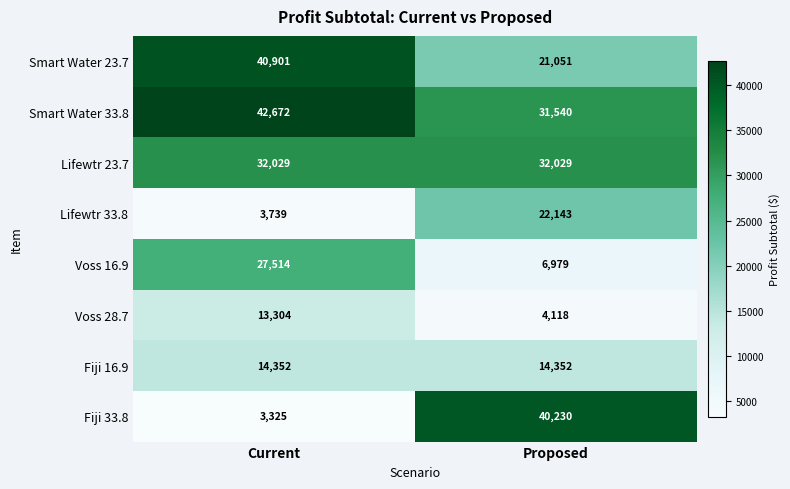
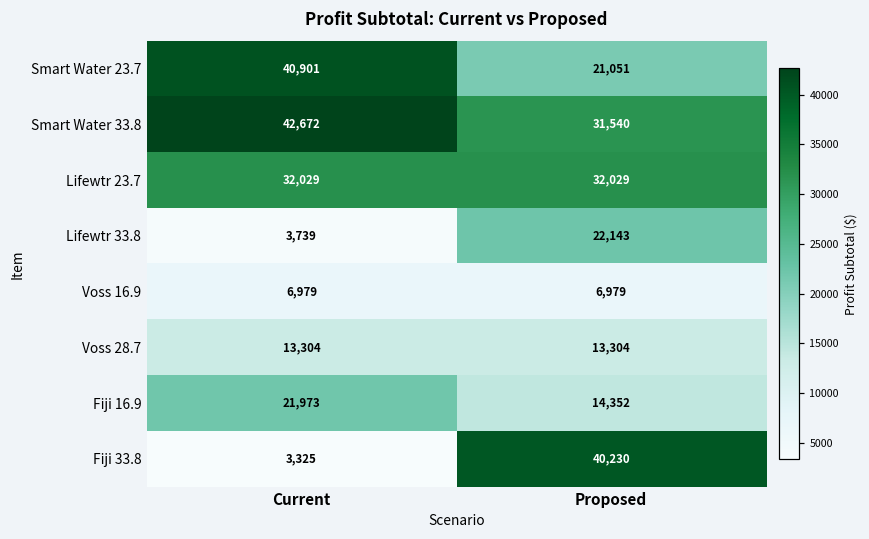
  {
    "Smart Water 23.7": {
      "Current": "40,901",
      "Proposed": "21,051"
    },
    "Smart Water 33.8": {
      "Current": "42,672",
      "Proposed": "31,540"
    },
    "Lifewtr 23.7": {
      "Current": "32,029",
      "Proposed": "32,029"
    },
    "Lifewtr 33.8": {
      "Current": "3,739",
      "Proposed": "22,143"
    },
    "Voss 16.9": {
-     "Current": "27,514",
+     "Current": "6,979",
      "Proposed": "6,979"
    },
    "Voss 28.7": {
      "Current": "13,304",
-     "Proposed": "4,118"
+     "Proposed": "13,304"
    },
    "Fiji 16.9": {
-     "Current": "14,352",
+     "Current": "21,973",
      "Proposed": "14,352"
    },
    "Fiji 33.8": {
      "Current": "3,325",
      "Proposed": "40,230"
    }
  }
